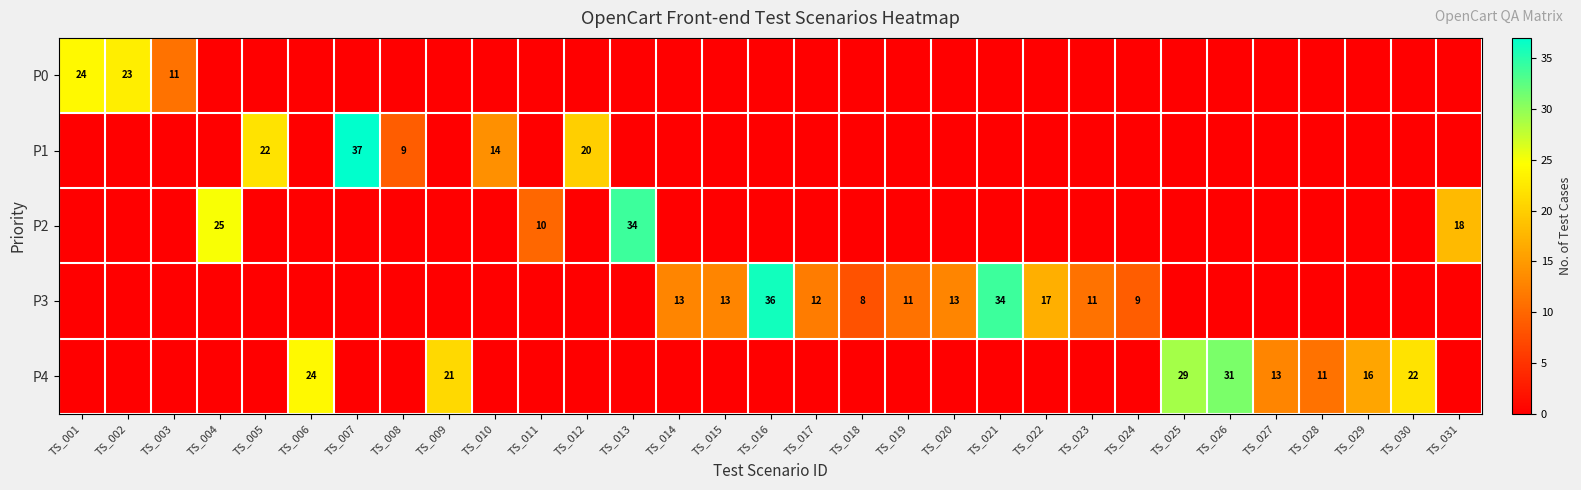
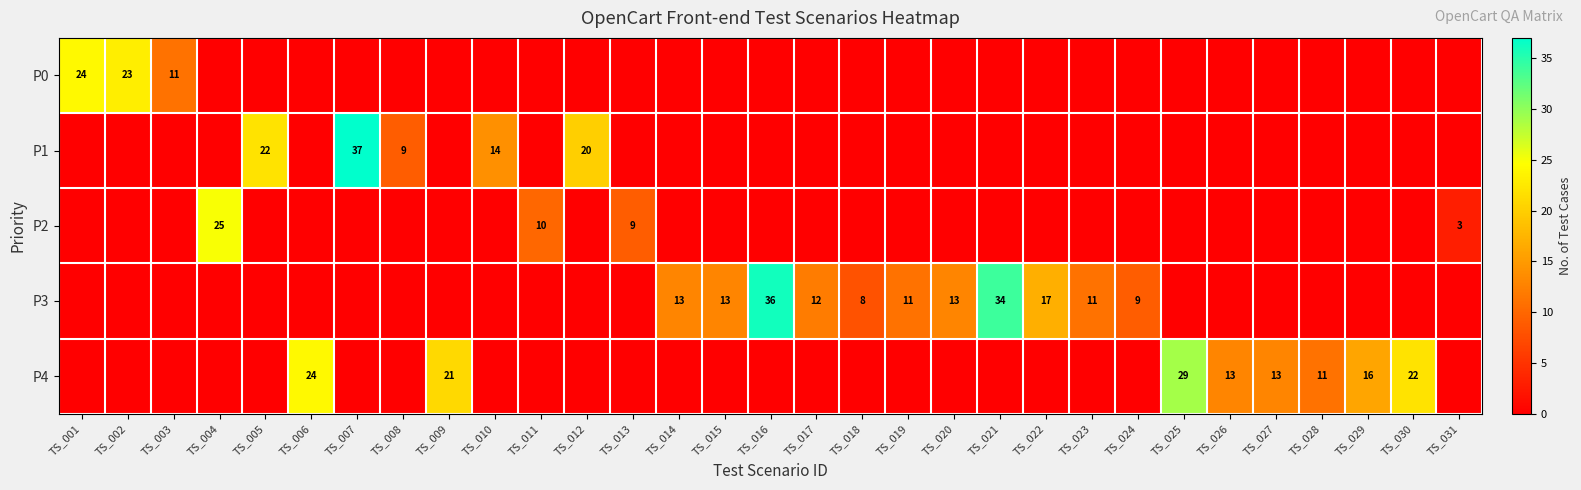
  {
    "P0": {
      "TS_001": 24,
      "TS_002": 23,
      "TS_003": 11
    },
    "P1": {
      "TS_005": 22,
      "TS_007": 37,
      "TS_008": 9,
      "TS_010": 14,
      "TS_012": 20
    },
    "P2": {
      "TS_004": 25,
      "TS_011": 10,
-     "TS_013": 34,
-     "TS_031": 18
+     "TS_013": 9,
+     "TS_031": 3
    },
    "P3": {
      "TS_014": 13,
      "TS_015": 13,
      "TS_016": 36,
      "TS_017": 12,
      "TS_018": 8,
      "TS_019": 11,
      "TS_020": 13,
      "TS_021": 34,
      "TS_022": 17,
      "TS_023": 11,
      "TS_024": 9
    },
    "P4": {
      "TS_006": 24,
      "TS_009": 21,
      "TS_025": 29,
-     "TS_026": 31,
+     "TS_026": 13,
      "TS_027": 13,
      "TS_028": 11,
      "TS_029": 16,
      "TS_030": 22
    }
  }
